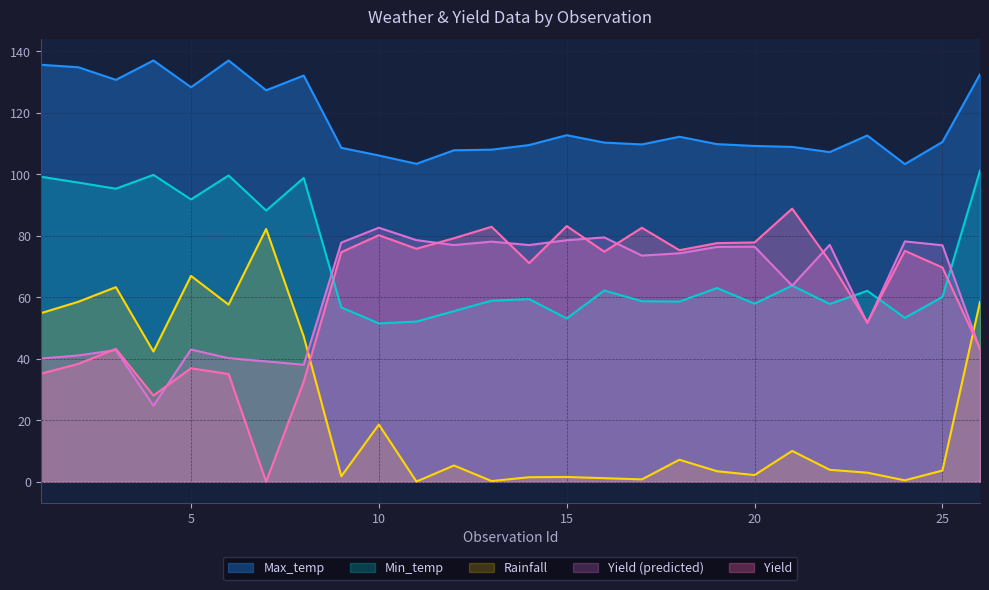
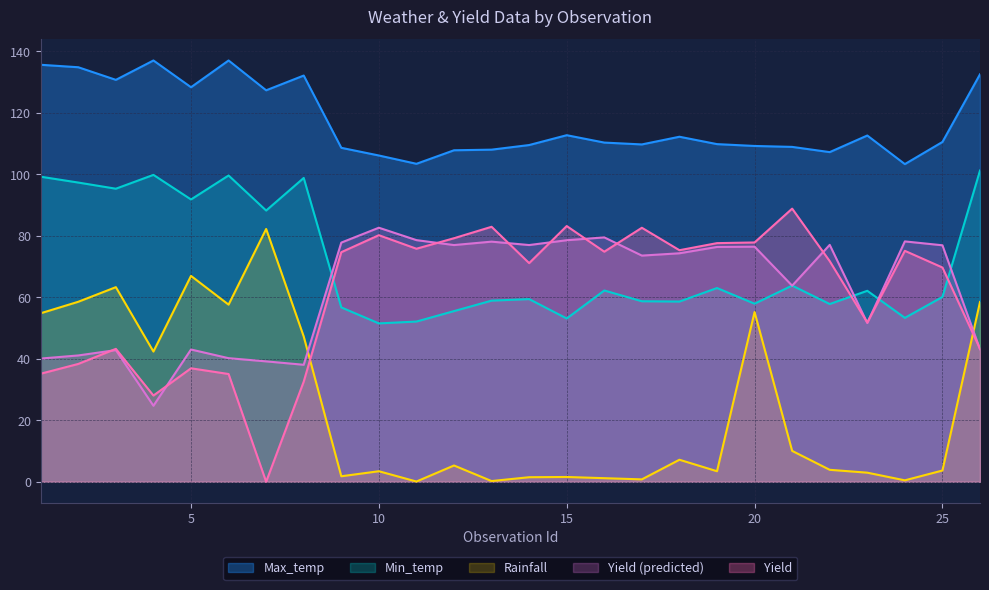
  {
    "Rainfall": {
      "5": 67,
-     "10": 19,
+     "10": 3,
      "15": 2,
-     "20": 2,
+     "20": 55,
      "25": 4
    }
  }
